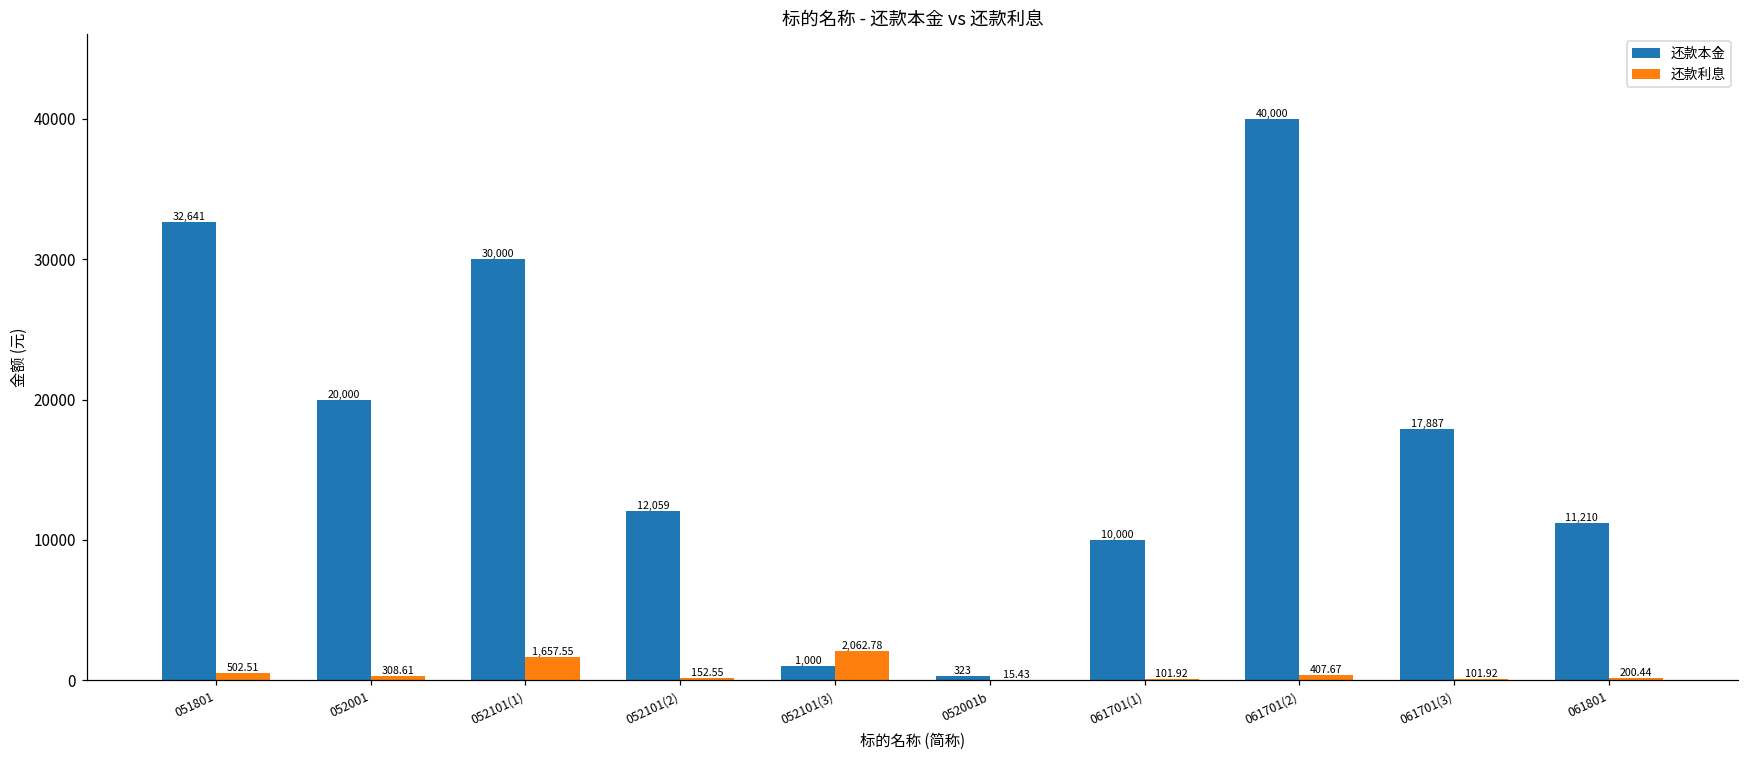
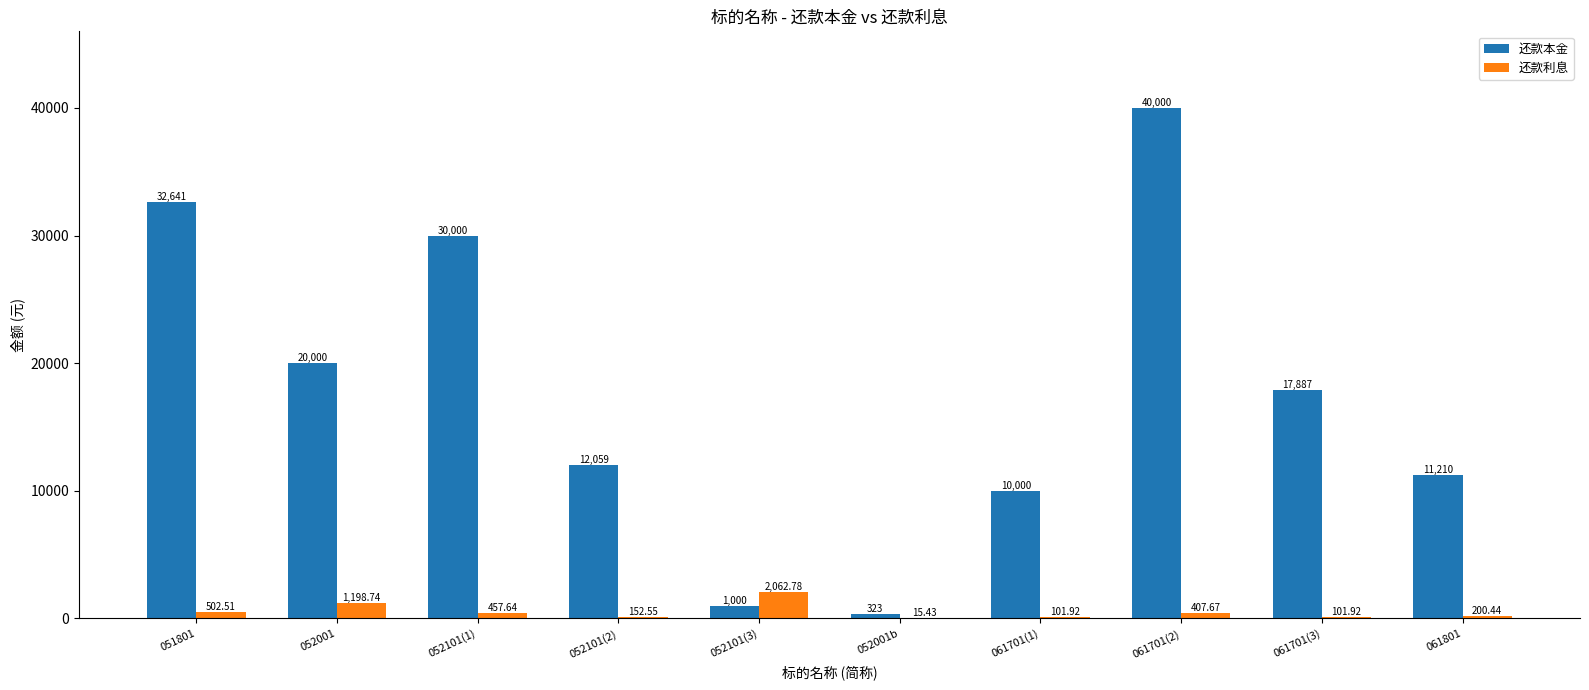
  {
    "还款本金": {
      "051801": "32,641",
      "052001": "20,000",
      "052101(1)": "30,000",
      "052101(2)": "12,059",
      "052101(3)": "1,000",
      "052001b": "323",
      "061701(1)": "10,000",
      "061701(2)": "40,000",
      "061701(3)": "17,887",
      "061801": "11,210"
    },
    "还款利息": {
      "051801": "502.51",
-     "052001": "308.61",
-     "052101(1)": "1,657.55",
+     "052001": "1,198.74",
+     "052101(1)": "457.64",
      "052101(2)": "152.55",
      "052101(3)": "2,062.78",
      "052001b": "15.43",
      "061701(1)": "101.92",
      "061701(2)": "407.67",
      "061701(3)": "101.92",
      "061801": "200.44"
    }
  }
